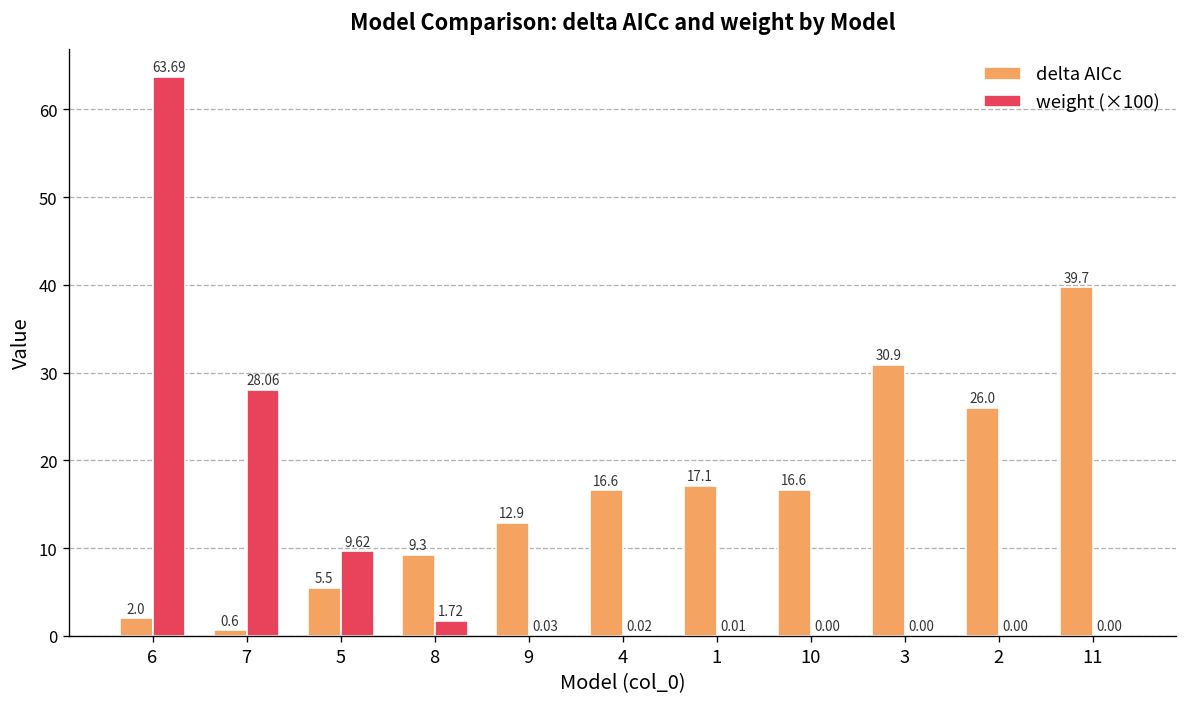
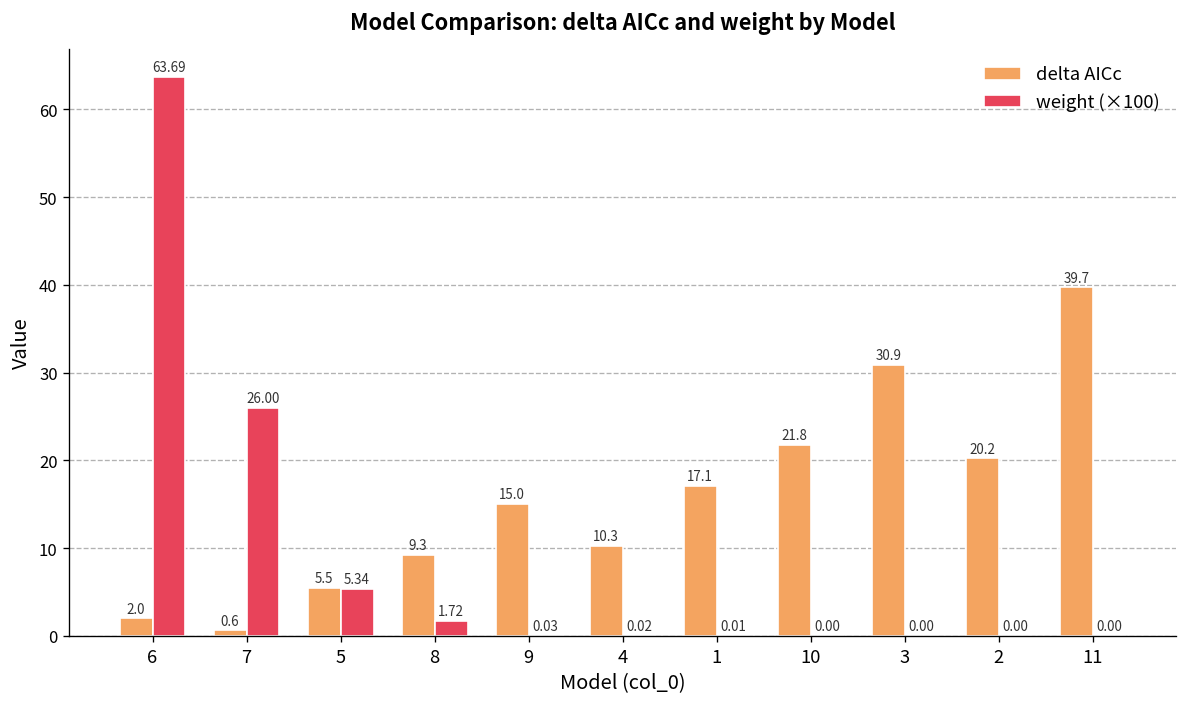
  {
    "delta AICc": {
      "6": 2.0,
      "7": 0.6,
      "5": 5.5,
      "8": 9.3,
-     "9": 12.9,
-     "4": 16.6,
+     "9": 15.0,
+     "4": 10.3,
      "1": 17.1,
-     "10": 16.6,
+     "10": 21.8,
      "3": 30.9,
-     "2": 26.0,
+     "2": 20.2,
      "11": 39.7
    },
    "weight (×100)": {
      "6": 63.69,
-     "7": 28.06,
-     "5": 9.62,
+     "7": 26.00,
+     "5": 5.34,
      "8": 1.72,
      "9": 0.03,
      "4": 0.02,
      "1": 0.01,
      "10": 0.00,
      "3": 0.00,
      "2": 0.00,
      "11": 0.00
    }
  }
